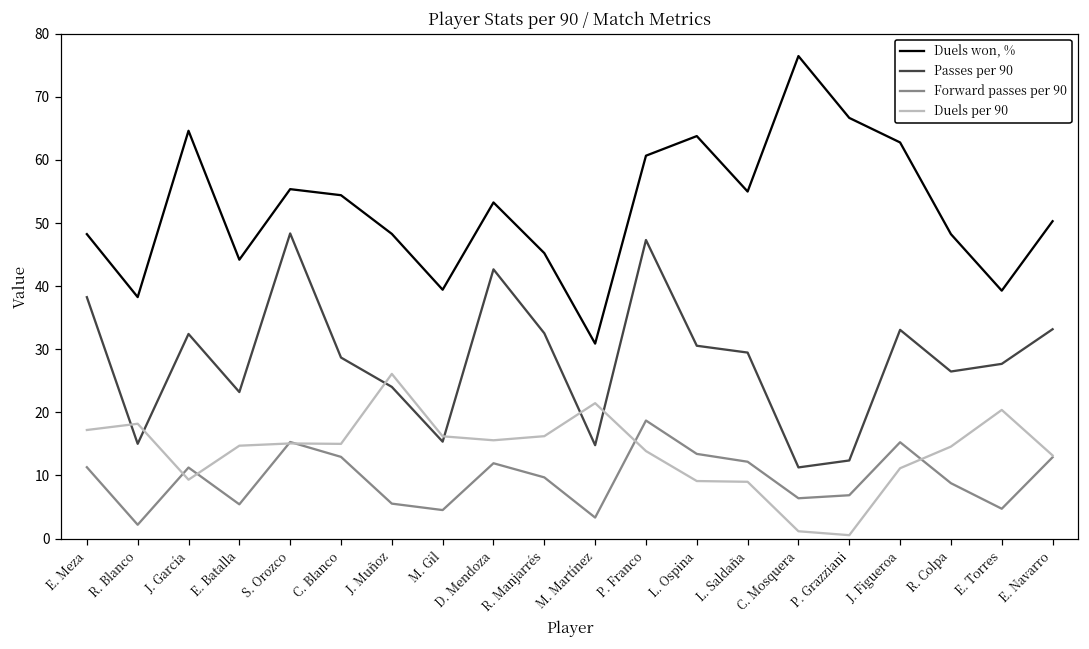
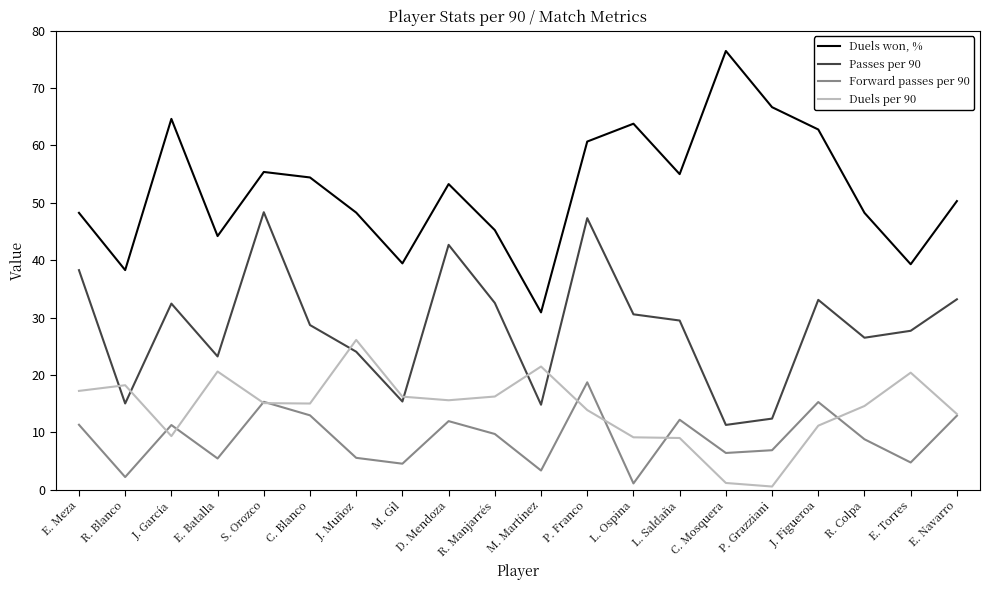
  {
    "Duels won, %": {
      "E. Meza": 48,
      "R. Blanco": 38,
      "J. García": 65,
      "E. Batalla": 44,
      "S. Orozco": 55,
      "C. Blanco": 54,
      "J. Muñoz": 48,
      "M. Gil": 39,
      "D. Mendoza": 53,
      "R. Manjarrés": 45,
      "M. Martínez": 31,
      "P. Franco": 61,
      "L. Ospina": 64,
      "L. Saldaña": 55,
      "C. Mosquera": 76,
      "P. Grazziani": 67,
      "J. Figueroa": 63,
      "R. Colpa": 48,
      "E. Torres": 39,
      "E. Navarro": 50
    },
    "Passes per 90": {
      "E. Meza": 38,
      "R. Blanco": 15,
      "J. García": 32,
      "E. Batalla": 23,
      "S. Orozco": 48,
      "C. Blanco": 29,
      "J. Muñoz": 24,
      "M. Gil": 15,
      "D. Mendoza": 43,
      "R. Manjarrés": 33,
      "M. Martínez": 15,
      "P. Franco": 47,
      "L. Ospina": 31,
      "L. Saldaña": 29,
      "C. Mosquera": 11,
      "P. Grazziani": 12,
      "J. Figueroa": 33,
      "R. Colpa": 26,
      "E. Torres": 28,
      "E. Navarro": 33
    },
    "Forward passes per 90": {
      "E. Meza": 11,
      "R. Blanco": 2,
      "J. García": 11,
      "E. Batalla": 5,
      "C. Blanco": 13,
      "J. Muñoz": 6,
      "M. Gil": 5,
      "D. Mendoza": 12,
      "R. Manjarrés": 10,
      "M. Martínez": 3,
      "P. Franco": 19,
-     "L. Ospina": 13,
+     "L. Ospina": 1,
      "L. Saldaña": 12,
      "C. Mosquera": 6,
      "P. Grazziani": 7,
      "J. Figueroa": 15,
      "R. Colpa": 9,
      "E. Torres": 5
    },
    "Duels per 90": {
      "E. Meza": 17,
      "R. Blanco": 18,
      "J. García": 9,
-     "E. Batalla": 15,
+     "E. Batalla": 21,
      "C. Blanco": 15,
      "J. Muñoz": 26,
      "M. Gil": 16,
      "D. Mendoza": 16,
      "R. Manjarrés": 16,
      "M. Martínez": 21,
      "P. Franco": 14,
      "L. Ospina": 9,
      "L. Saldaña": 9,
      "C. Mosquera": 1,
      "P. Grazziani": 1,
      "J. Figueroa": 11,
      "R. Colpa": 15,
      "E. Torres": 20
    }
  }
